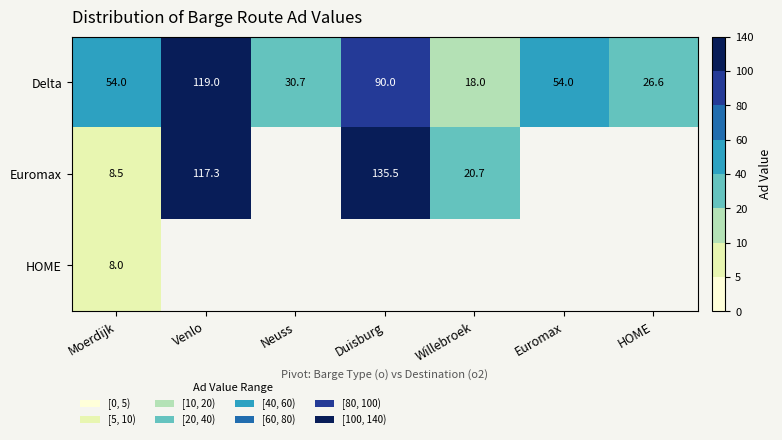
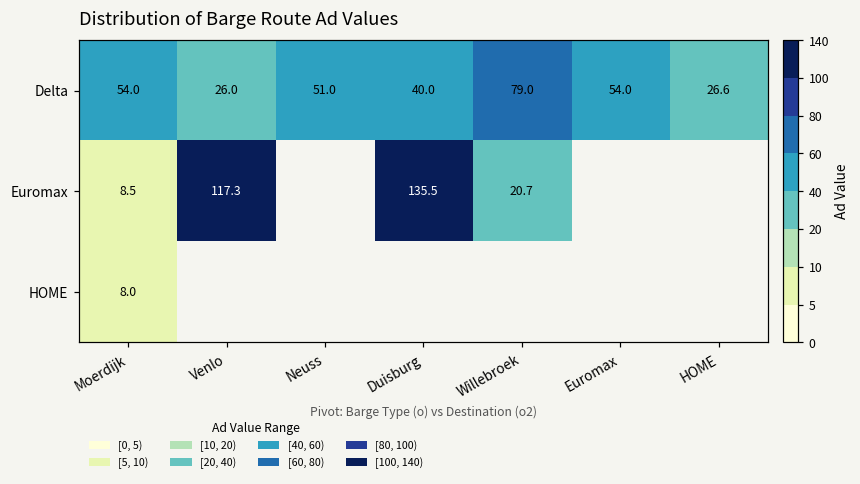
  {
    "Delta": {
      "Moerdijk": 54.0,
-     "Venlo": 119.0,
-     "Neuss": 30.7,
-     "Duisburg": 90.0,
-     "Willebroek": 18.0,
+     "Venlo": 26.0,
+     "Neuss": 51.0,
+     "Duisburg": 40.0,
+     "Willebroek": 79.0,
      "Euromax": 54.0,
      "HOME": 26.6
    },
    "Euromax": {
      "Moerdijk": 8.5,
      "Venlo": 117.3,
      "Duisburg": 135.5,
      "Willebroek": 20.7
    },
    "HOME": {
      "Moerdijk": 8.0
    }
  }
